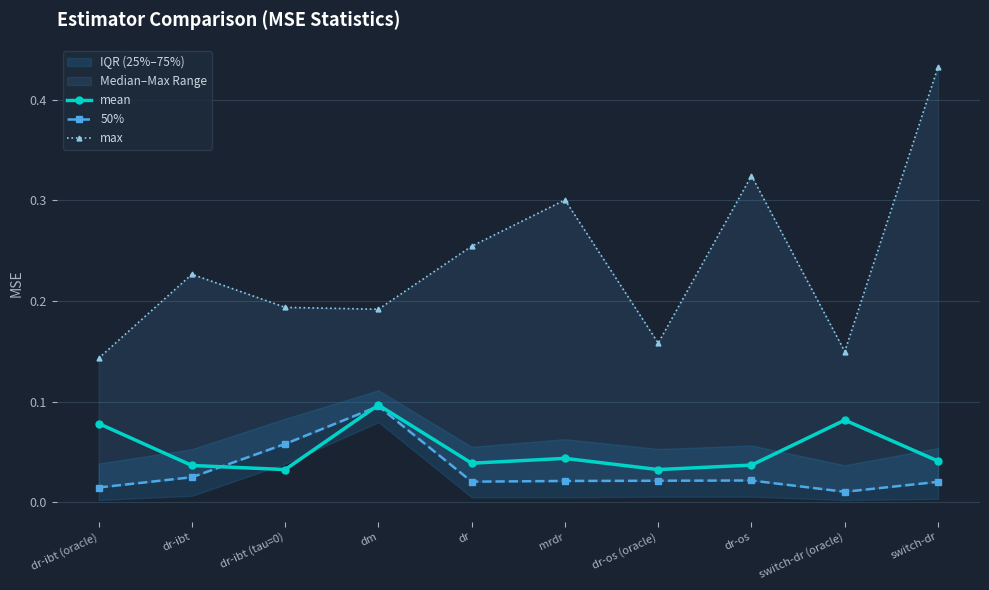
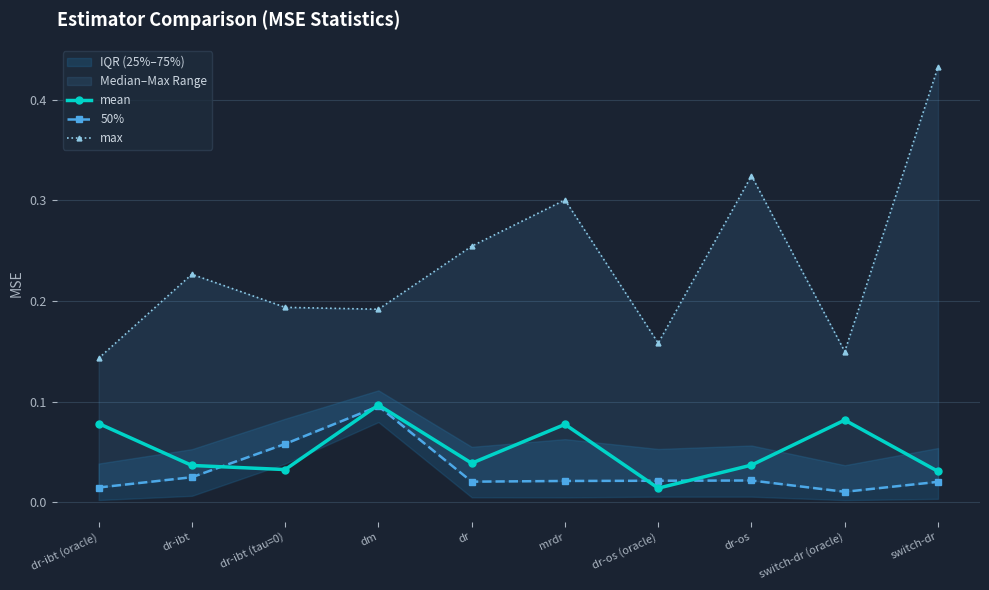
  {
    "mean": {
      "dr-ibt (oracle)": 0.078,
      "dr-ibt": 0.037,
      "dr-ibt (tau=0)": 0.032,
      "dr": 0.039,
-     "mrdr": 0.044,
-     "dr-os (oracle)": 0.032,
+     "mrdr": 0.077,
+     "dr-os (oracle)": 0.014,
      "dr-os": 0.037,
      "switch-dr (oracle)": 0.082,
-     "switch-dr": 0.041
+     "switch-dr": 0.031
    }
  }
